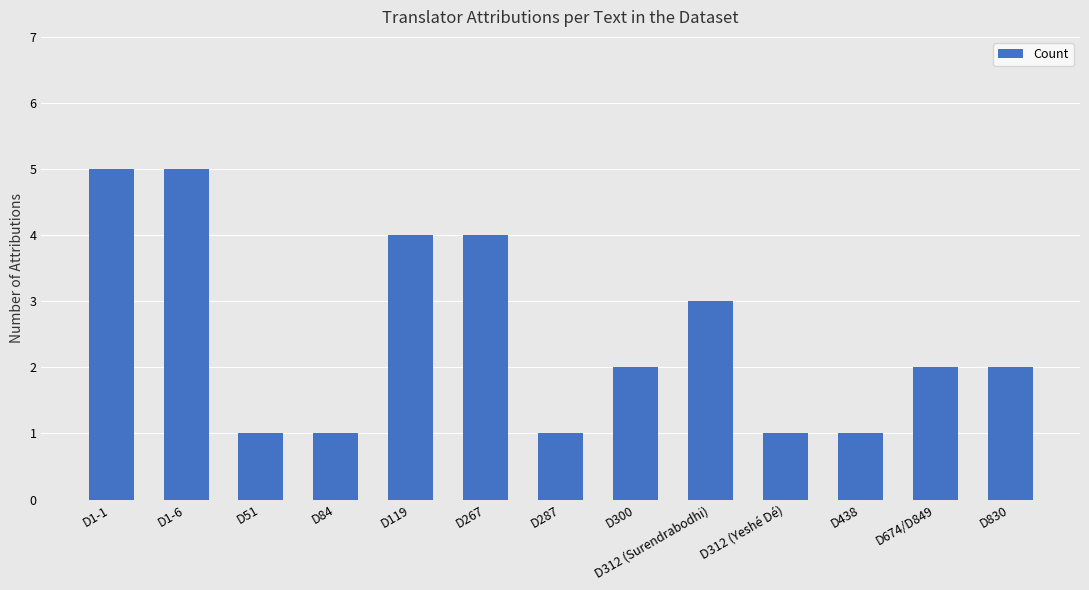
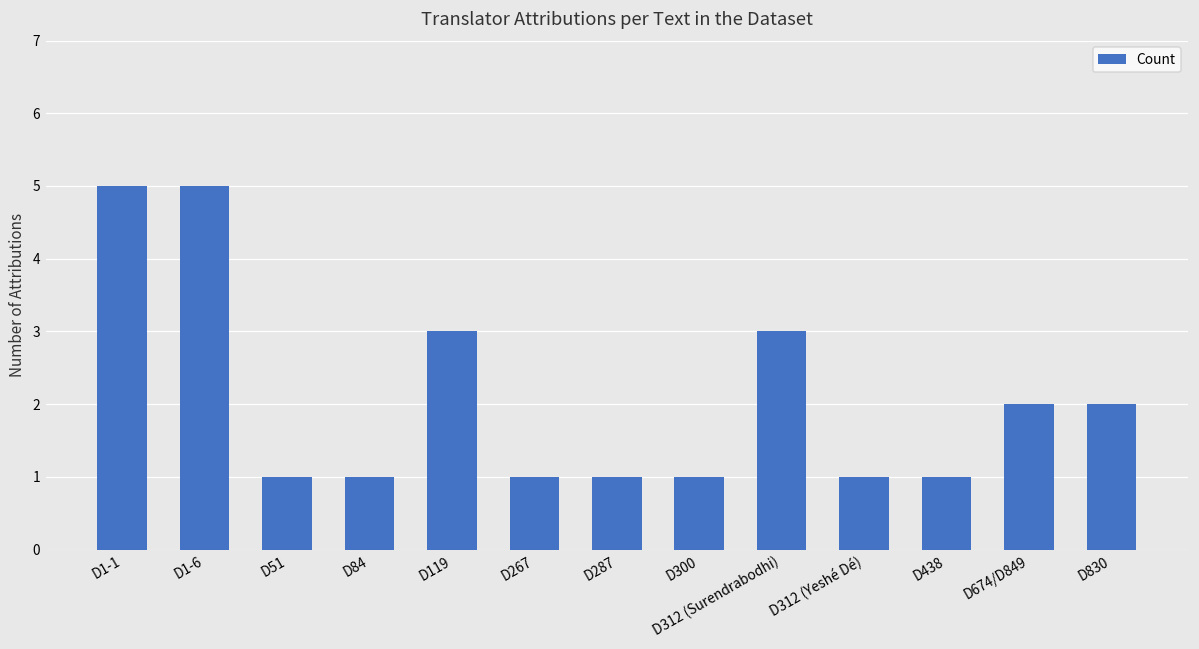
  {
    "D1-1": 5,
    "D1-6": 5,
    "D51": 1,
    "D84": 1,
-   "D119": 4,
-   "D267": 4,
+   "D119": 3,
+   "D267": 1,
    "D287": 1,
-   "D300": 2,
+   "D300": 1,
    "D312 (Surendrabodhi)": 3,
    "D312 (Yeshé Dé)": 1,
    "D438": 1,
    "D674/D849": 2,
    "D830": 2
  }
